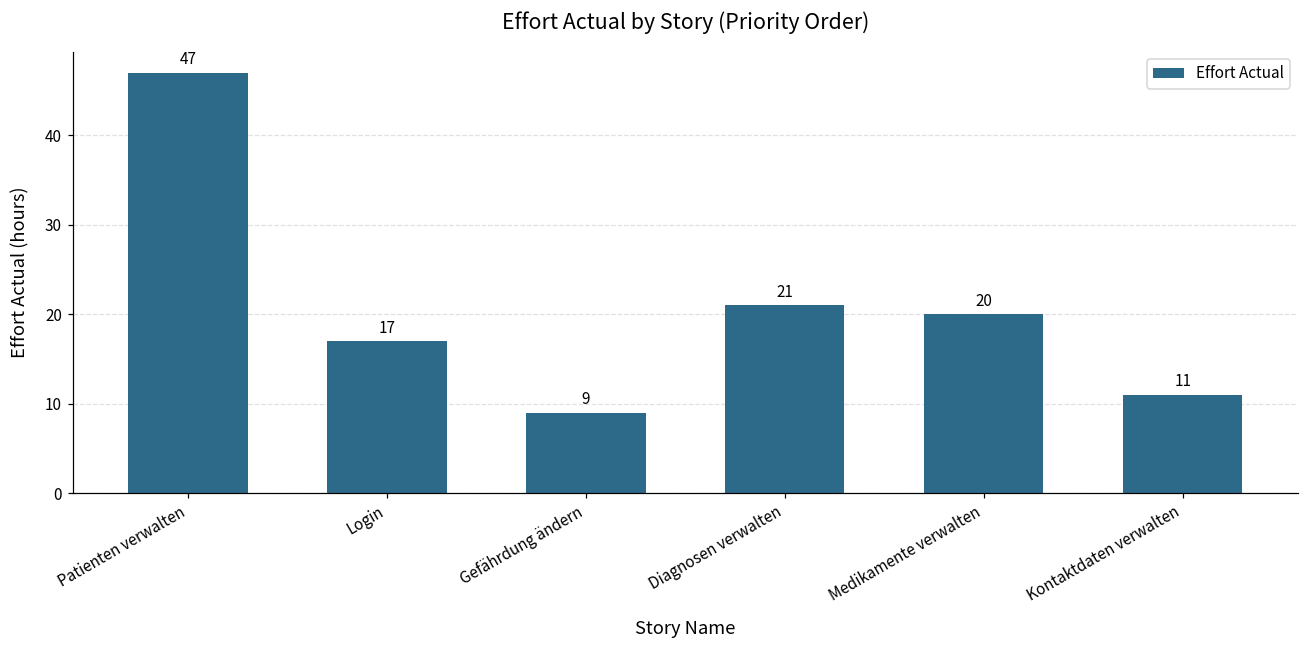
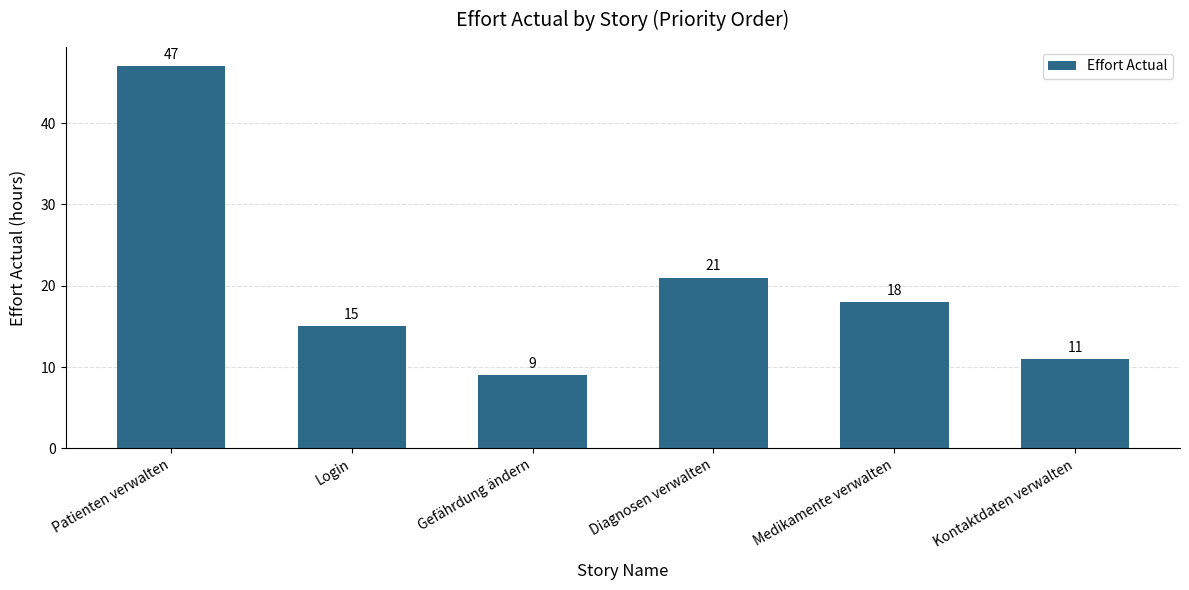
  {
    "Patienten verwalten": 47,
-   "Login": 17,
+   "Login": 15,
    "Gefährdung ändern": 9,
    "Diagnosen verwalten": 21,
-   "Medikamente verwalten": 20,
+   "Medikamente verwalten": 18,
    "Kontaktdaten verwalten": 11
  }
